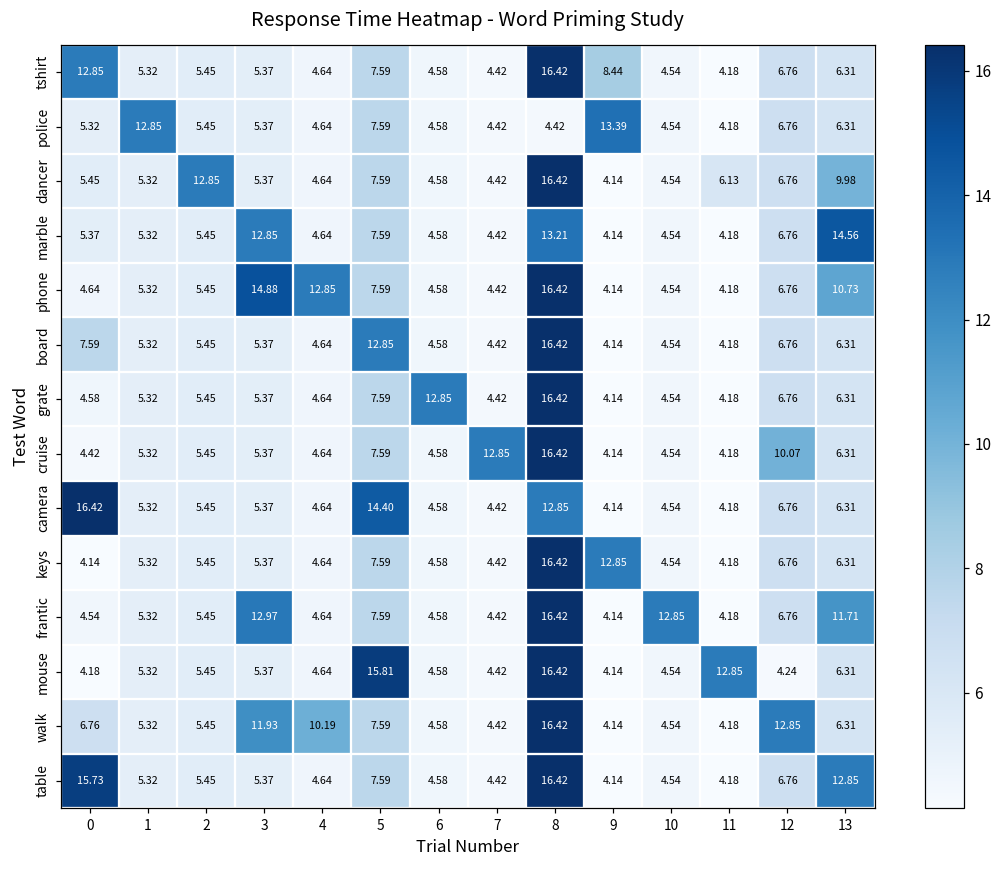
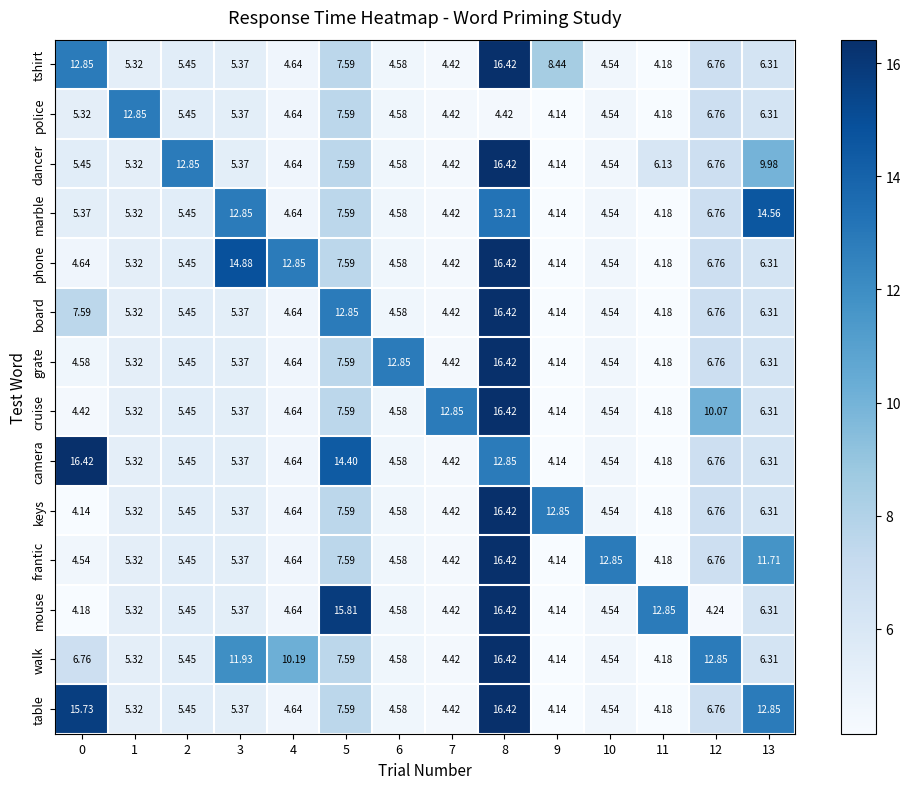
  {
    "tshirt": {
      "0": 12.85,
      "1": 5.32,
      "2": 5.45,
      "3": 5.37,
      "4": 4.64,
      "5": 7.59,
      "6": 4.58,
      "7": 4.42,
      "8": 16.42,
      "9": 8.44,
      "10": 4.54,
      "11": 4.18,
      "12": 6.76,
      "13": 6.31
    },
    "police": {
      "0": 5.32,
      "1": 12.85,
      "2": 5.45,
      "3": 5.37,
      "4": 4.64,
      "5": 7.59,
      "6": 4.58,
      "7": 4.42,
      "8": 4.42,
-     "9": 13.39,
+     "9": 4.14,
      "10": 4.54,
      "11": 4.18,
      "12": 6.76,
      "13": 6.31
    },
    "dancer": {
      "0": 5.45,
      "1": 5.32,
      "2": 12.85,
      "3": 5.37,
      "4": 4.64,
      "5": 7.59,
      "6": 4.58,
      "7": 4.42,
      "8": 16.42,
      "9": 4.14,
      "10": 4.54,
      "11": 6.13,
      "12": 6.76,
      "13": 9.98
    },
    "marble": {
      "0": 5.37,
      "1": 5.32,
      "2": 5.45,
      "3": 12.85,
      "4": 4.64,
      "5": 7.59,
      "6": 4.58,
      "7": 4.42,
      "8": 13.21,
      "9": 4.14,
      "10": 4.54,
      "11": 4.18,
      "12": 6.76,
      "13": 14.56
    },
    "phone": {
      "0": 4.64,
      "1": 5.32,
      "2": 5.45,
      "3": 14.88,
      "4": 12.85,
      "5": 7.59,
      "6": 4.58,
      "7": 4.42,
      "8": 16.42,
      "9": 4.14,
      "10": 4.54,
      "11": 4.18,
      "12": 6.76,
-     "13": 10.73
+     "13": 6.31
    },
    "board": {
      "0": 7.59,
      "1": 5.32,
      "2": 5.45,
      "3": 5.37,
      "4": 4.64,
      "5": 12.85,
      "6": 4.58,
      "7": 4.42,
      "8": 16.42,
      "9": 4.14,
      "10": 4.54,
      "11": 4.18,
      "12": 6.76,
      "13": 6.31
    },
    "grate": {
      "0": 4.58,
      "1": 5.32,
      "2": 5.45,
      "3": 5.37,
      "4": 4.64,
      "5": 7.59,
      "6": 12.85,
      "7": 4.42,
      "8": 16.42,
      "9": 4.14,
      "10": 4.54,
      "11": 4.18,
      "12": 6.76,
      "13": 6.31
    },
    "cruise": {
      "0": 4.42,
      "1": 5.32,
      "2": 5.45,
      "3": 5.37,
      "4": 4.64,
      "5": 7.59,
      "6": 4.58,
      "7": 12.85,
      "8": 16.42,
      "9": 4.14,
      "10": 4.54,
      "11": 4.18,
      "12": 10.07,
      "13": 6.31
    },
    "camera": {
      "0": 16.42,
      "1": 5.32,
      "2": 5.45,
      "3": 5.37,
      "4": 4.64,
      "5": 14.40,
      "6": 4.58,
      "7": 4.42,
      "8": 12.85,
      "9": 4.14,
      "10": 4.54,
      "11": 4.18,
      "12": 6.76,
      "13": 6.31
    },
    "keys": {
      "0": 4.14,
      "1": 5.32,
      "2": 5.45,
      "3": 5.37,
      "4": 4.64,
      "5": 7.59,
      "6": 4.58,
      "7": 4.42,
      "8": 16.42,
      "9": 12.85,
      "10": 4.54,
      "11": 4.18,
      "12": 6.76,
      "13": 6.31
    },
    "frantic": {
      "0": 4.54,
      "1": 5.32,
      "2": 5.45,
-     "3": 12.97,
+     "3": 5.37,
      "4": 4.64,
      "5": 7.59,
      "6": 4.58,
      "7": 4.42,
      "8": 16.42,
      "9": 4.14,
      "10": 12.85,
      "11": 4.18,
      "12": 6.76,
      "13": 11.71
    },
    "mouse": {
      "0": 4.18,
      "1": 5.32,
      "2": 5.45,
      "3": 5.37,
      "4": 4.64,
      "5": 15.81,
      "6": 4.58,
      "7": 4.42,
      "8": 16.42,
      "9": 4.14,
      "10": 4.54,
      "11": 12.85,
      "12": 4.24,
      "13": 6.31
    },
    "walk": {
      "0": 6.76,
      "1": 5.32,
      "2": 5.45,
      "3": 11.93,
      "4": 10.19,
      "5": 7.59,
      "6": 4.58,
      "7": 4.42,
      "8": 16.42,
      "9": 4.14,
      "10": 4.54,
      "11": 4.18,
      "12": 12.85,
      "13": 6.31
    },
    "table": {
      "0": 15.73,
      "1": 5.32,
      "2": 5.45,
      "3": 5.37,
      "4": 4.64,
      "5": 7.59,
      "6": 4.58,
      "7": 4.42,
      "8": 16.42,
      "9": 4.14,
      "10": 4.54,
      "11": 4.18,
      "12": 6.76,
      "13": 12.85
    }
  }
